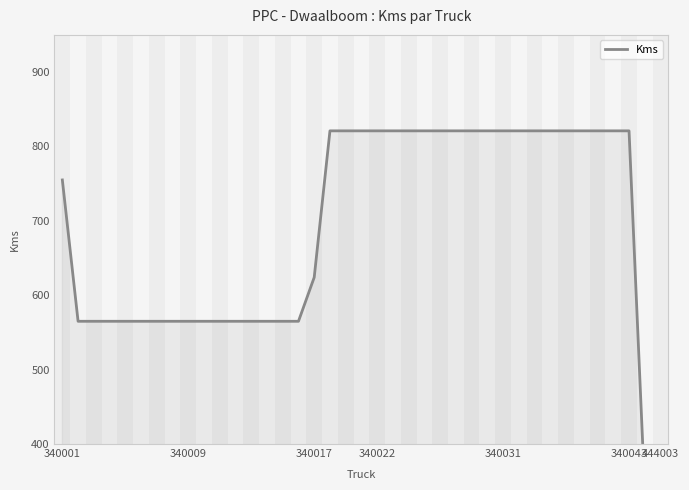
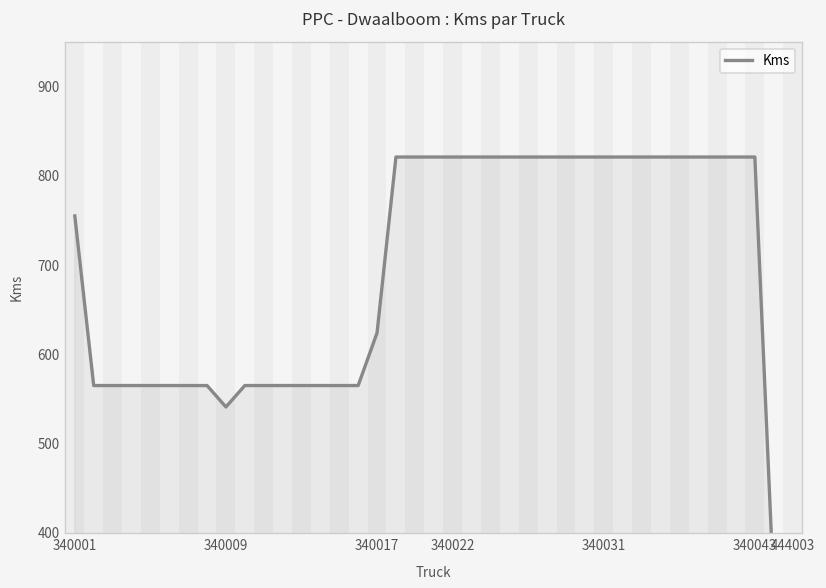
  {
    "340001": 760,
-   "340009": 570,
+   "340009": 540,
    "340017": 620,
    "340022": 820,
    "340031": 820,
    "340043": 820
  }
